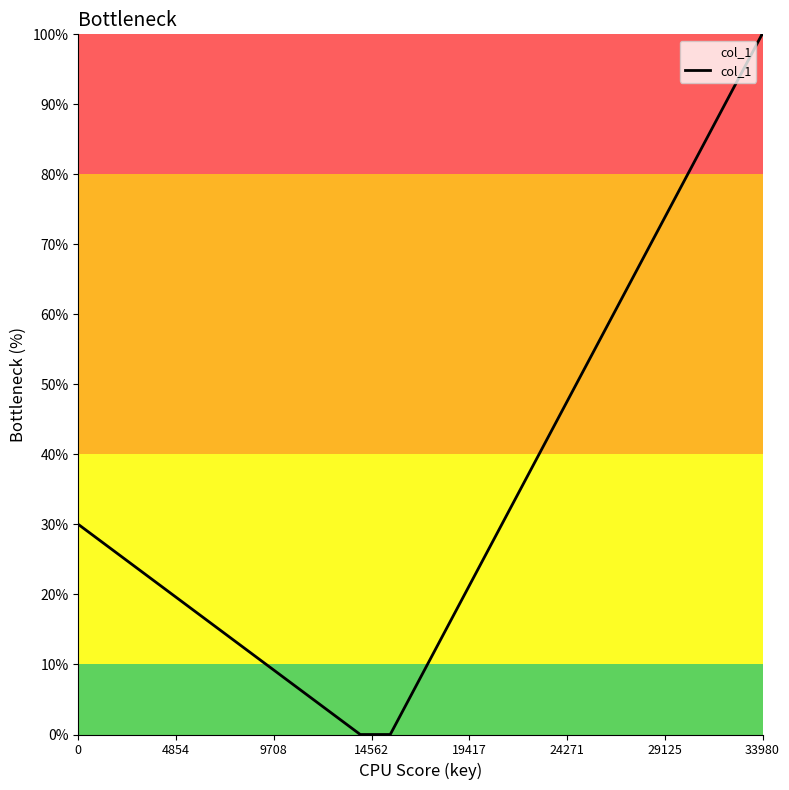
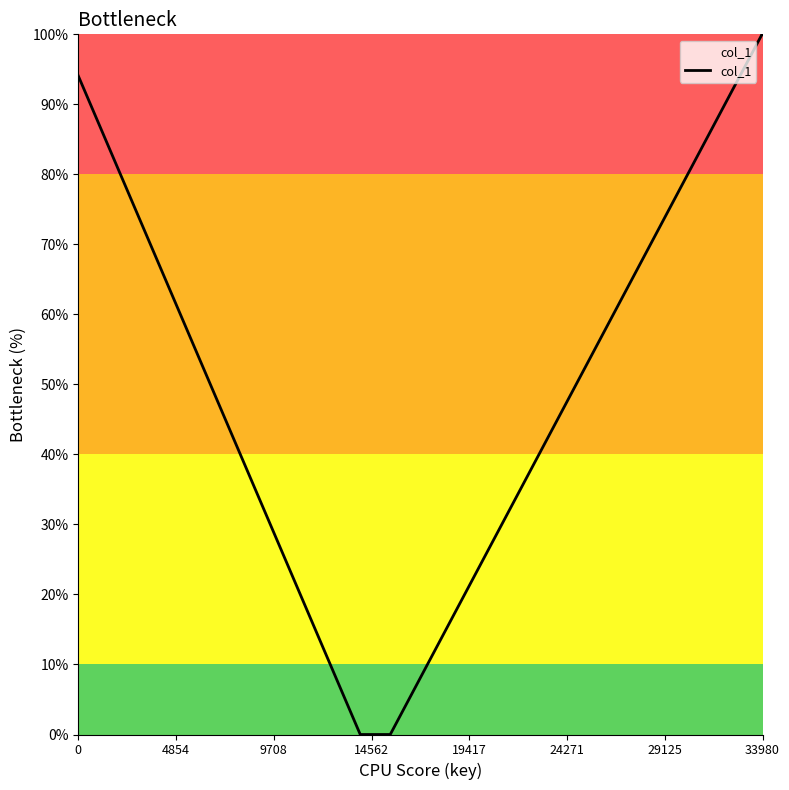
  {
-   "0": "30%",
+   "0": "94%",
    "33980": "100%"
  }
